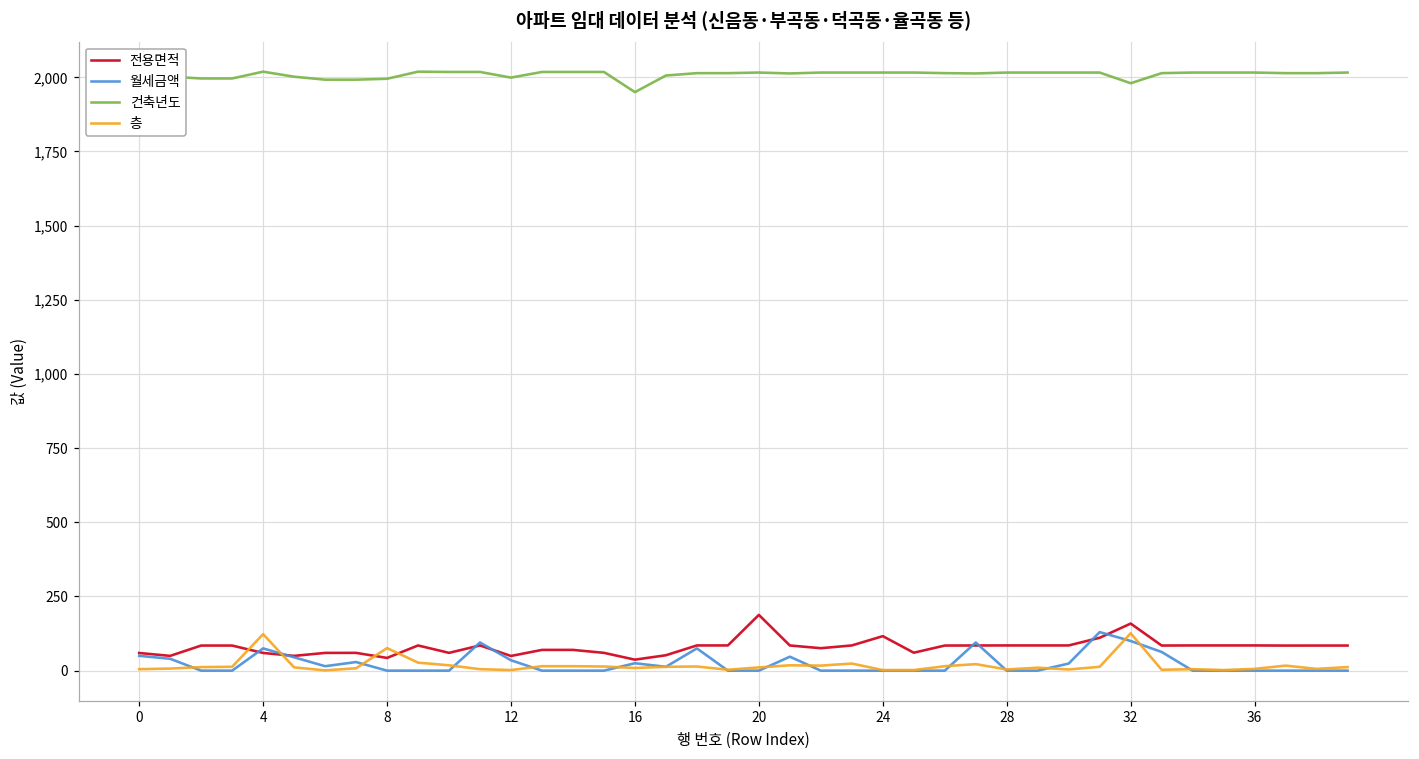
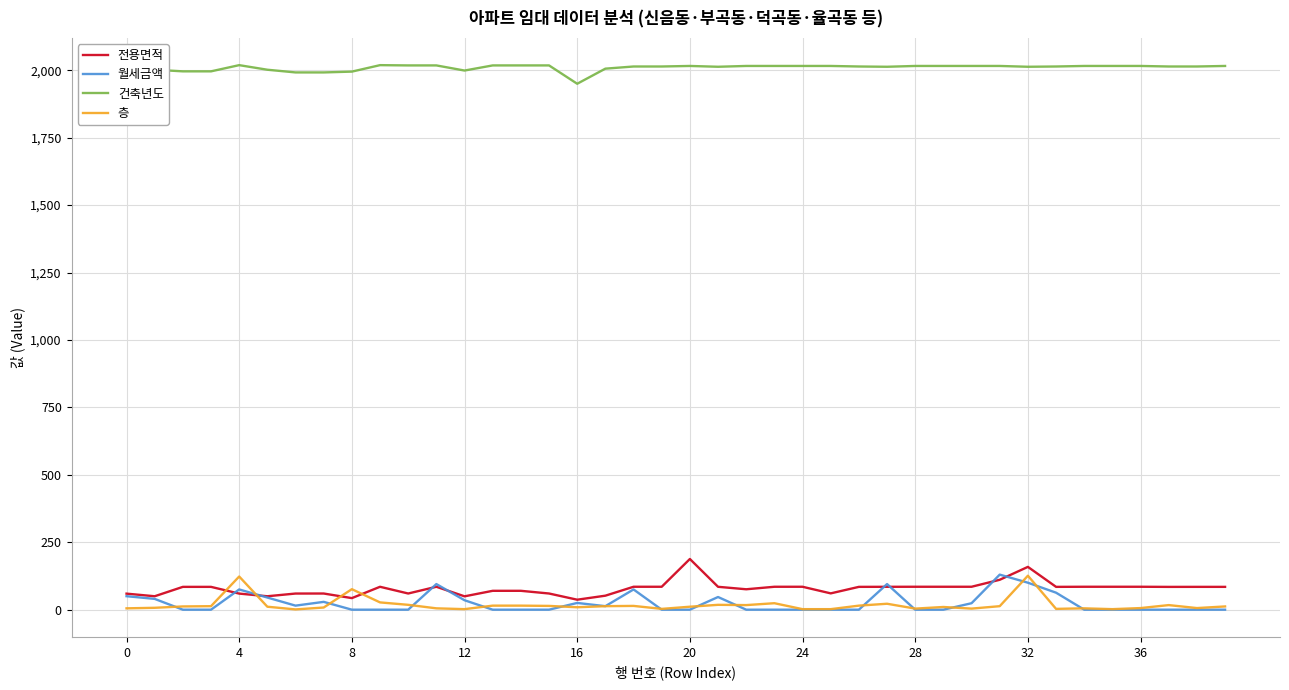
  {
    "전용면적": {
      "0": "60",
      "4": "60",
      "8": "40",
      "12": "50",
      "16": "40",
      "20": "190",
-     "24": "120",
+     "24": "80",
      "28": "80",
      "32": "160",
      "36": "80"
    },
    "월세금액": {
      "0": "50",
      "4": "80",
      "8": "0",
      "12": "40",
      "16": "30",
      "20": "0",
      "32": "100"
    },
    "건축년도": {
      "4": "2,020",
      "8": "2,000",
      "12": "2,000",
      "16": "1,950",
      "20": "2,020",
      "24": "2,020",
      "28": "2,020",
-     "32": "1,980",
+     "32": "2,010",
      "36": "2,020"
    },
    "층": {
      "0": "10",
      "4": "120",
      "8": "80",
      "12": "0",
      "16": "10",
      "20": "10",
      "32": "130"
    }
  }
